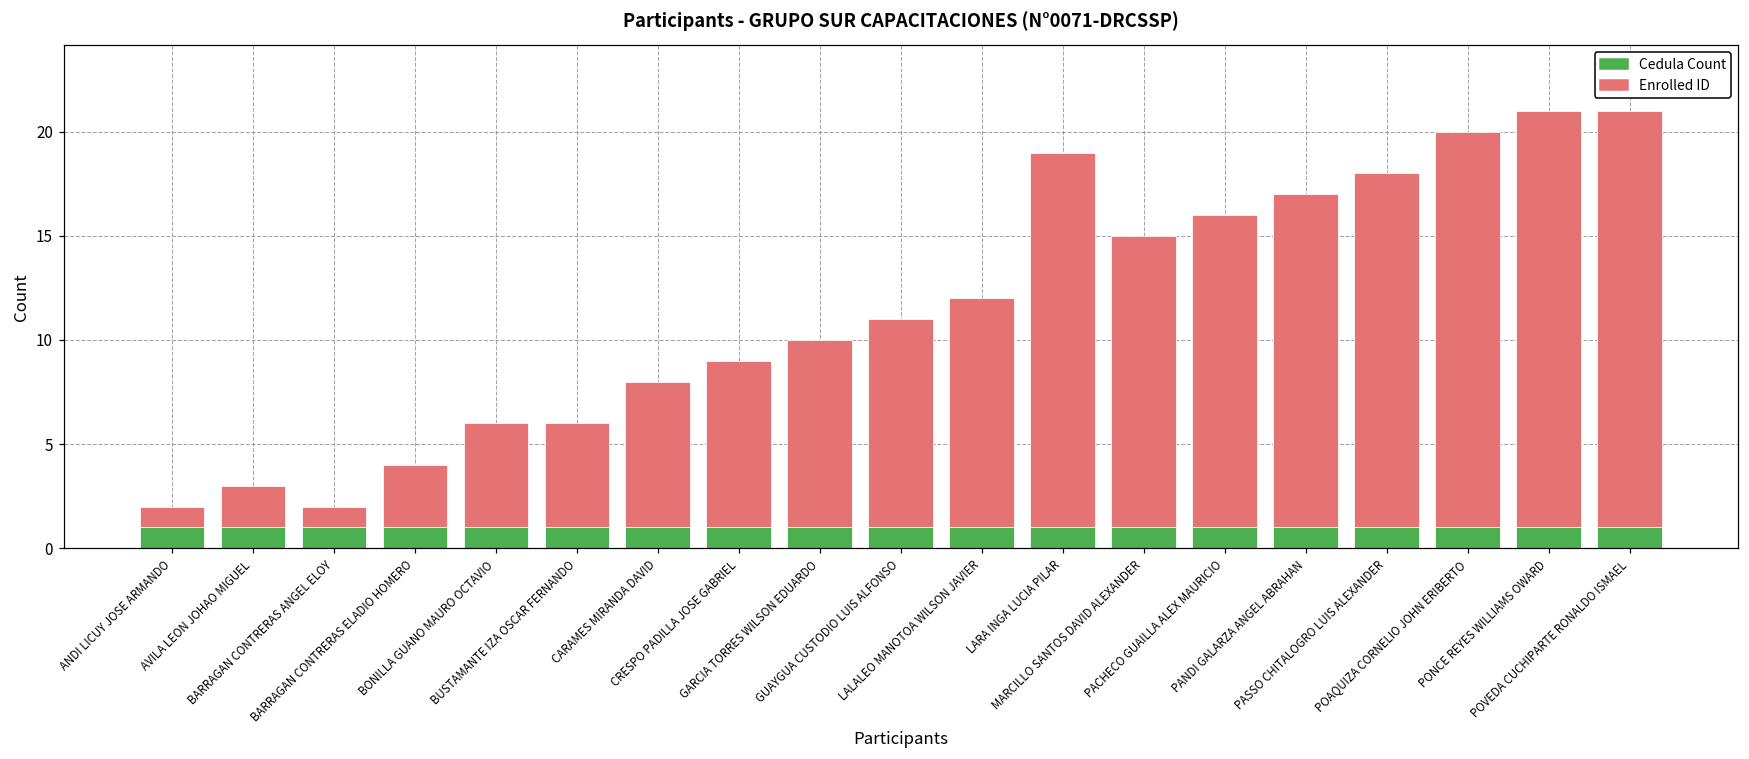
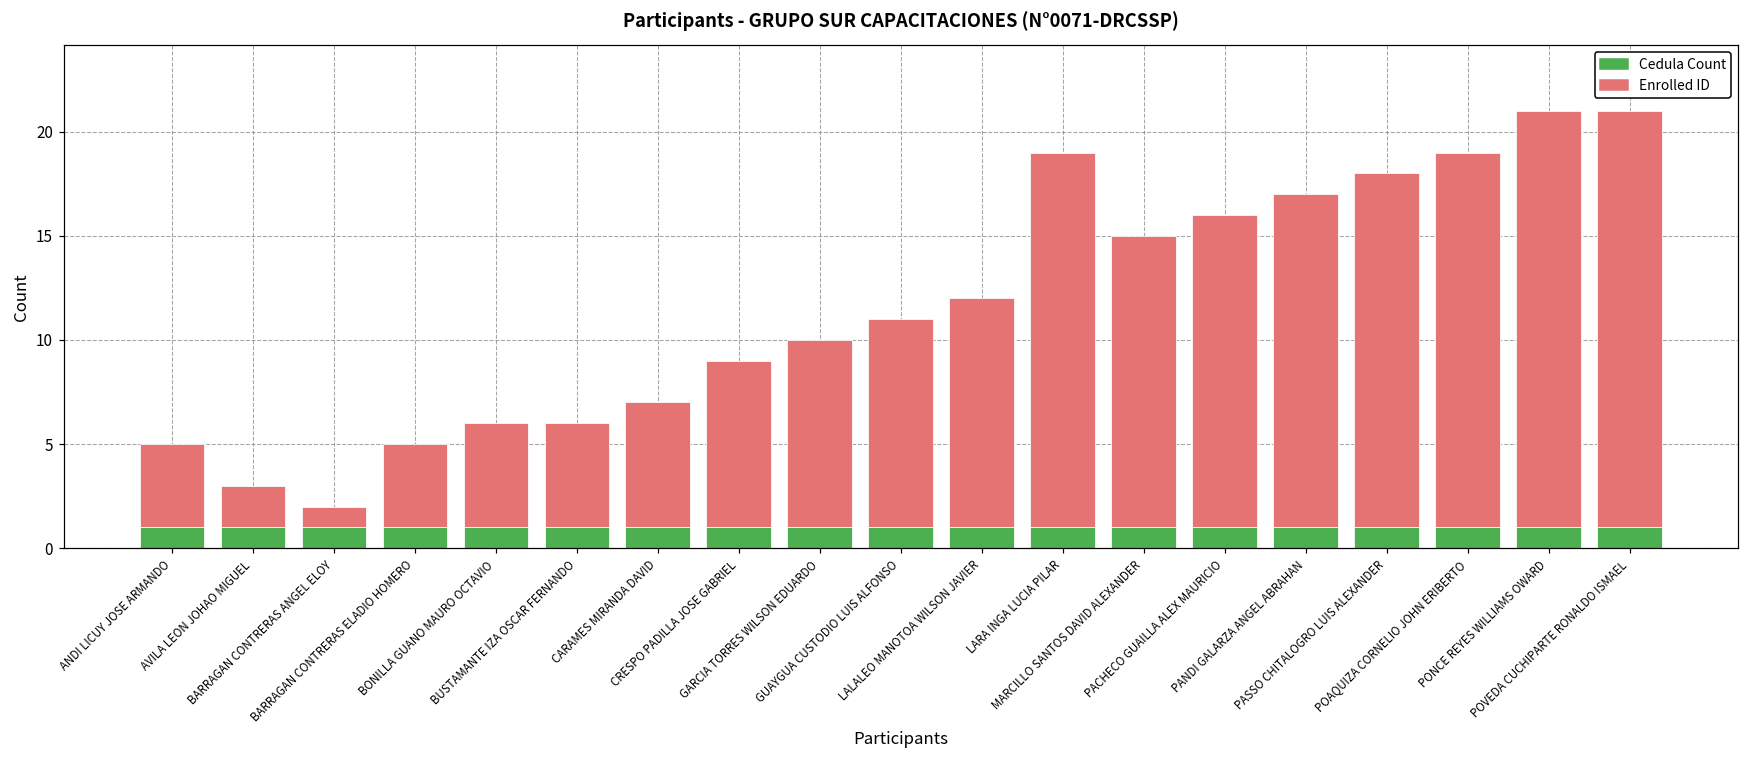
  {
    "Cedula Count": {
      "ANDI LICUY JOSE ARMANDO": 1,
      "AVILA LEON JOHAO MIGUEL": 1,
      "BARRAGAN CONTRERAS ANGEL ELOY": 1,
      "BARRAGAN CONTRERAS ELADIO HOMERO": 1,
      "BONILLA GUANO MAURO OCTAVIO": 1,
      "BUSTAMANTE IZA OSCAR FERNANDO": 1,
      "CARAMES MIRANDA DAVID": 1,
      "CRESPO PADILLA JOSE GABRIEL": 1,
      "GARCIA TORRES WILSON EDUARDO": 1,
      "GUAYGUA CUSTODIO LUIS ALFONSO": 1,
      "LALALEO MANOTOA WILSON JAVIER": 1,
      "LARA INGA LUCIA PILAR": 1,
      "MARCILLO SANTOS DAVID ALEXANDER": 1,
      "PACHECO GUAILLA ALEX MAURICIO": 1,
      "PANDI GALARZA ANGEL ABRAHAN": 1,
      "PASSO CHITALOGRO LUIS ALEXANDER": 1,
      "POAQUIZA CORNELIO JOHN ERIBERTO": 1,
      "PONCE REYES WILLIAMS OWARD": 1,
      "POVEDA CUCHIPARTE RONALDO ISMAEL": 1
    },
    "Enrolled ID": {
-     "ANDI LICUY JOSE ARMANDO": 1,
+     "ANDI LICUY JOSE ARMANDO": 4,
      "AVILA LEON JOHAO MIGUEL": 2,
      "BARRAGAN CONTRERAS ANGEL ELOY": 1,
-     "BARRAGAN CONTRERAS ELADIO HOMERO": 3,
+     "BARRAGAN CONTRERAS ELADIO HOMERO": 4,
      "BONILLA GUANO MAURO OCTAVIO": 5,
      "BUSTAMANTE IZA OSCAR FERNANDO": 5,
-     "CARAMES MIRANDA DAVID": 7,
+     "CARAMES MIRANDA DAVID": 6,
      "CRESPO PADILLA JOSE GABRIEL": 8,
      "GARCIA TORRES WILSON EDUARDO": 9,
      "GUAYGUA CUSTODIO LUIS ALFONSO": 10,
      "LALALEO MANOTOA WILSON JAVIER": 11,
      "LARA INGA LUCIA PILAR": 18,
      "MARCILLO SANTOS DAVID ALEXANDER": 14,
      "PACHECO GUAILLA ALEX MAURICIO": 15,
      "PANDI GALARZA ANGEL ABRAHAN": 16,
      "PASSO CHITALOGRO LUIS ALEXANDER": 17,
-     "POAQUIZA CORNELIO JOHN ERIBERTO": 19,
+     "POAQUIZA CORNELIO JOHN ERIBERTO": 18,
      "PONCE REYES WILLIAMS OWARD": 20,
      "POVEDA CUCHIPARTE RONALDO ISMAEL": 20
    }
  }
